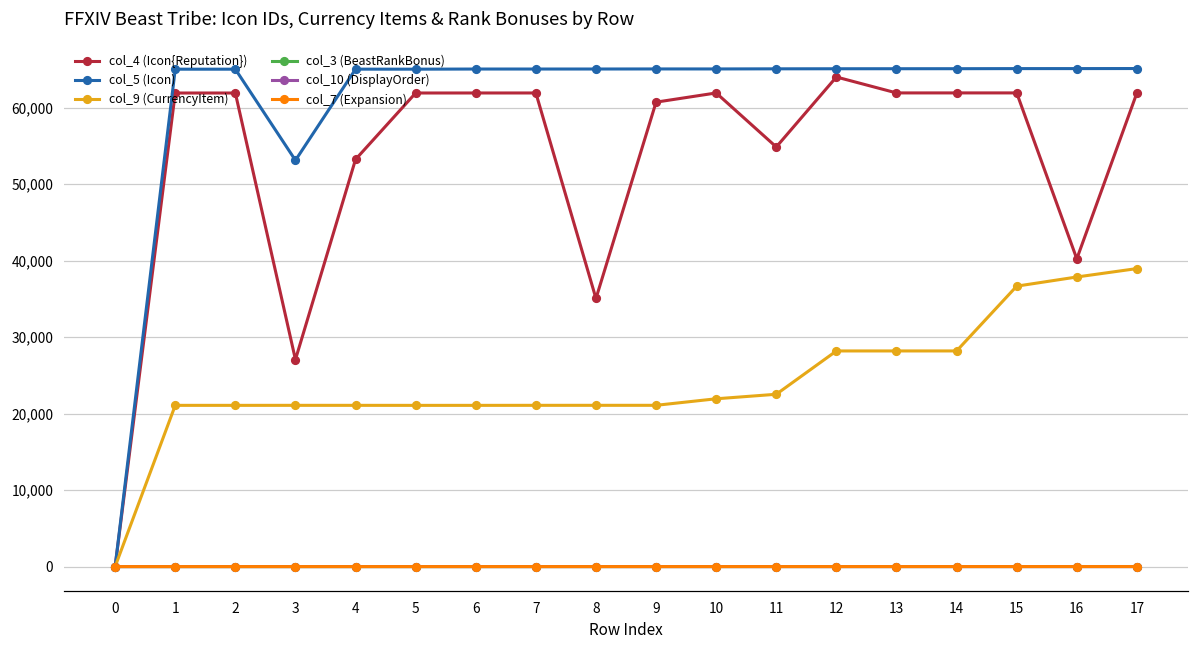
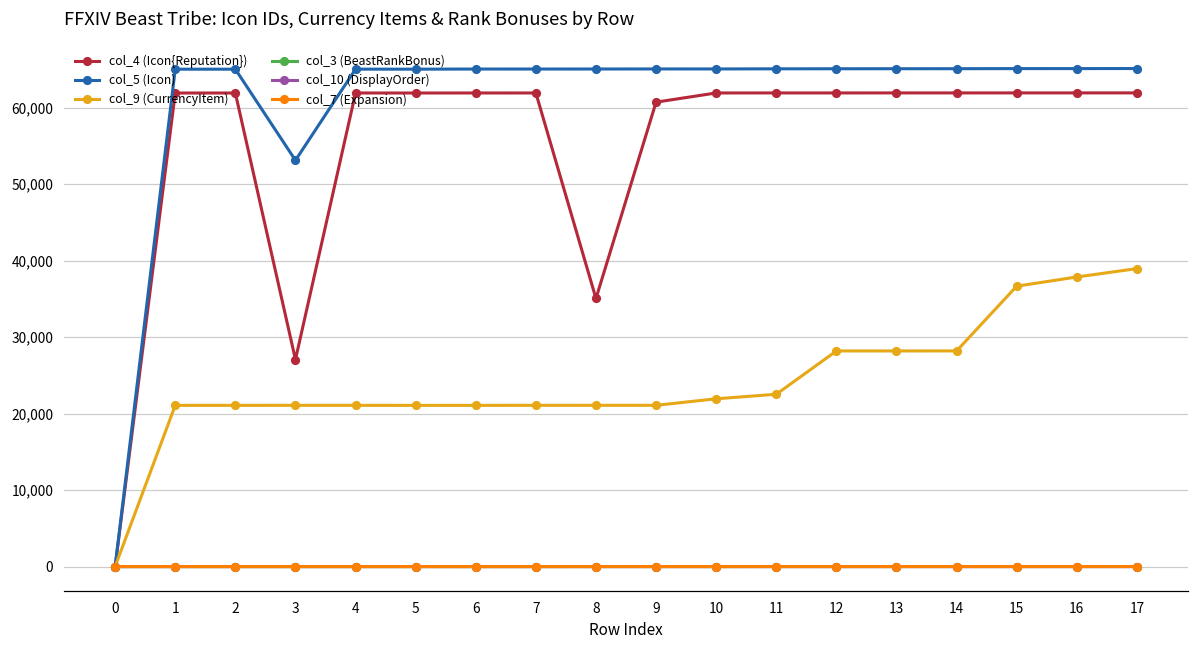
  {
    "col_4 (Icon{Reputation})": {
      "1": "62,000",
      "2": "62,000",
      "3": "27,000",
-     "4": "53,000",
+     "4": "62,000",
      "5": "62,000",
      "6": "62,000",
      "7": "62,000",
      "8": "35,000",
      "9": "61,000",
      "10": "62,000",
-     "11": "55,000",
-     "12": "64,000",
+     "11": "62,000",
+     "12": "62,000",
      "13": "62,000",
      "14": "62,000",
      "15": "62,000",
-     "16": "40,000",
+     "16": "62,000",
      "17": "62,000"
    },
    "col_5 (Icon)": {
      "1": "65,000",
      "2": "65,000",
      "3": "53,000",
      "4": "65,000",
      "5": "65,000",
      "6": "65,000",
      "7": "65,000",
      "8": "65,000",
      "9": "65,000",
      "10": "65,000",
      "11": "65,000",
      "12": "65,000",
      "13": "65,000",
      "14": "65,000",
      "15": "65,000",
      "16": "65,000",
      "17": "65,000"
    }
  }
